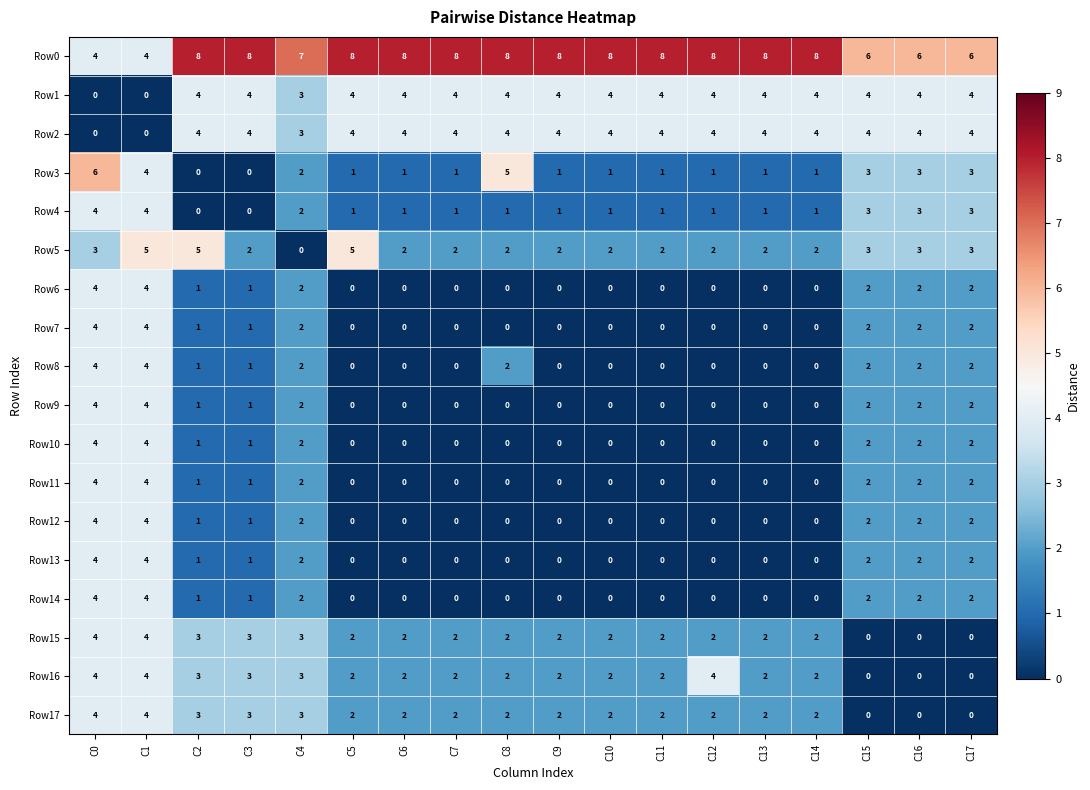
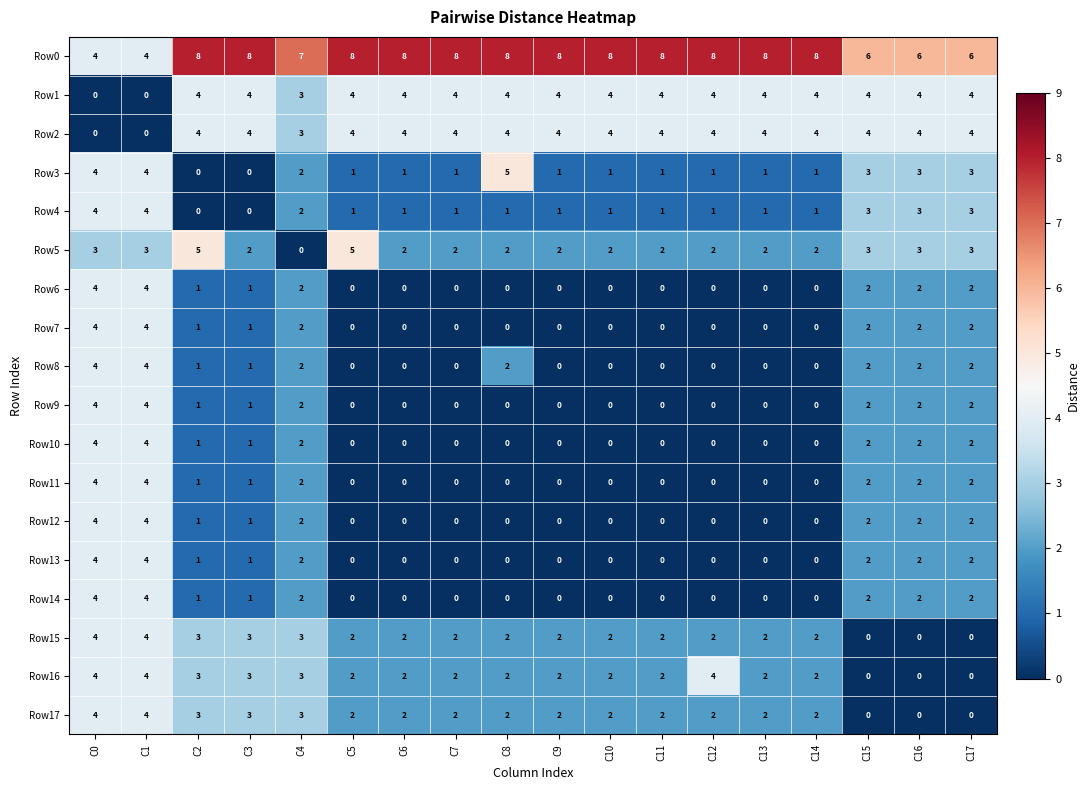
  {
    "Row3": {
-     "C0": 6,
+     "C0": 4,
      "C1": 4,
      "C2": 0,
      "C3": 0,
      "C4": 2,
      "C5": 1,
      "C6": 1,
      "C7": 1,
      "C8": 5,
      "C9": 1,
      "C10": 1,
      "C11": 1,
      "C12": 1,
      "C13": 1,
      "C14": 1,
      "C15": 3,
      "C16": 3,
      "C17": 3
    },
    "Row5": {
      "C0": 3,
-     "C1": 5,
+     "C1": 3,
      "C2": 5,
      "C3": 2,
      "C4": 0,
      "C5": 5,
      "C6": 2,
      "C7": 2,
      "C8": 2,
      "C9": 2,
      "C10": 2,
      "C11": 2,
      "C12": 2,
      "C13": 2,
      "C14": 2,
      "C15": 3,
      "C16": 3,
      "C17": 3
    }
  }
